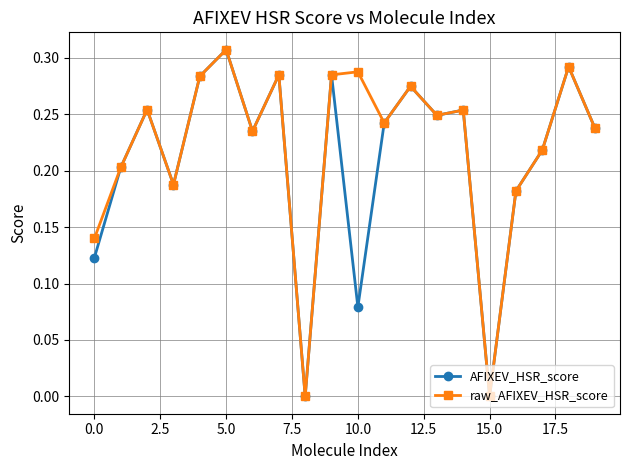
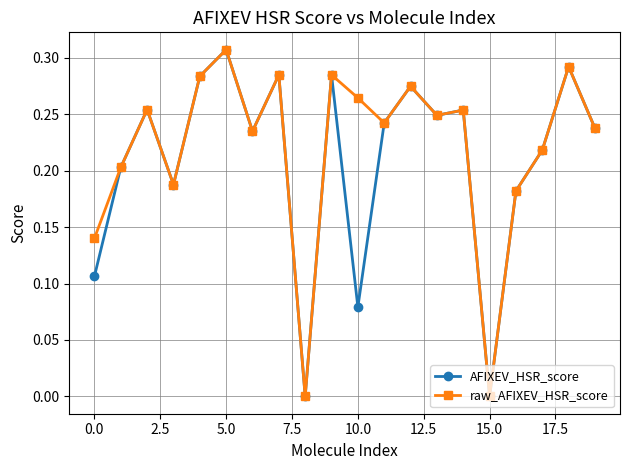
  {
    "AFIXEV_HSR_score": {
-     "0.0": 0.123,
+     "0.0": 0.106,
      "10.0": 0.079
    },
    "raw_AFIXEV_HSR_score": {
      "0.0": 0.140,
-     "10.0": 0.288
+     "10.0": 0.264
    }
  }
